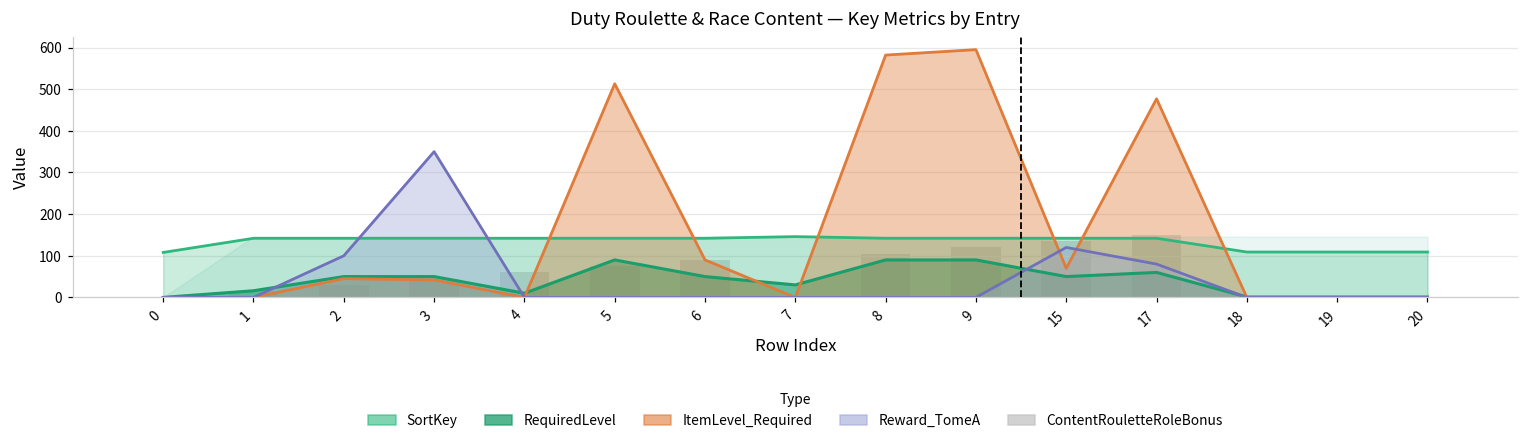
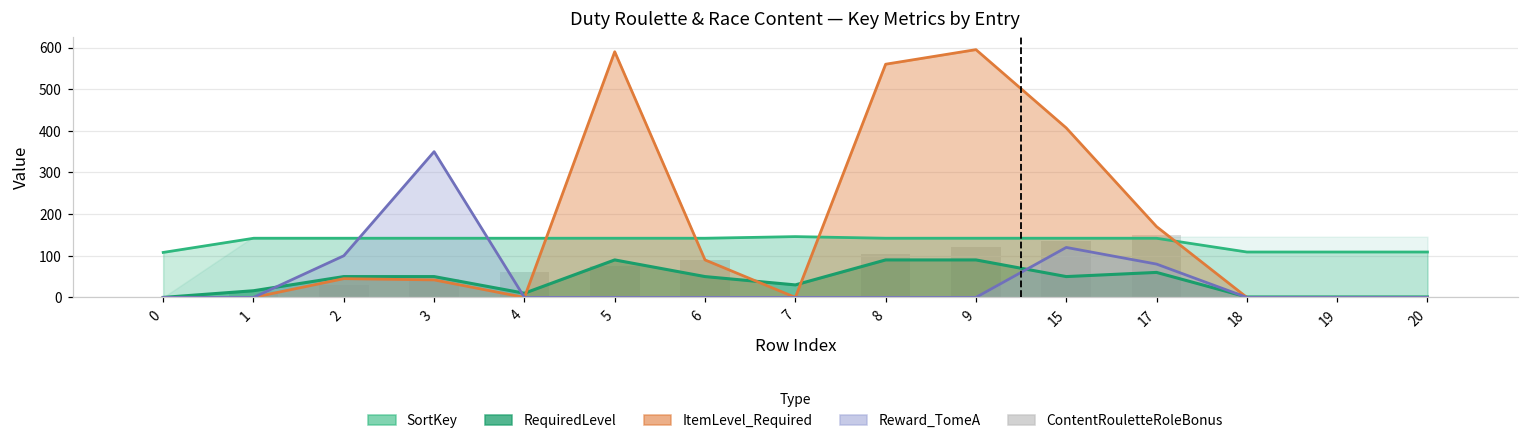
  {
    "ItemLevel_Required": {
      "3": 40,
-     "5": 510,
+     "5": 590,
      "6": 90,
-     "8": 580,
+     "8": 560,
      "9": 600,
-     "15": 70,
-     "17": 480
+     "15": 410,
+     "17": 170
    }
  }
